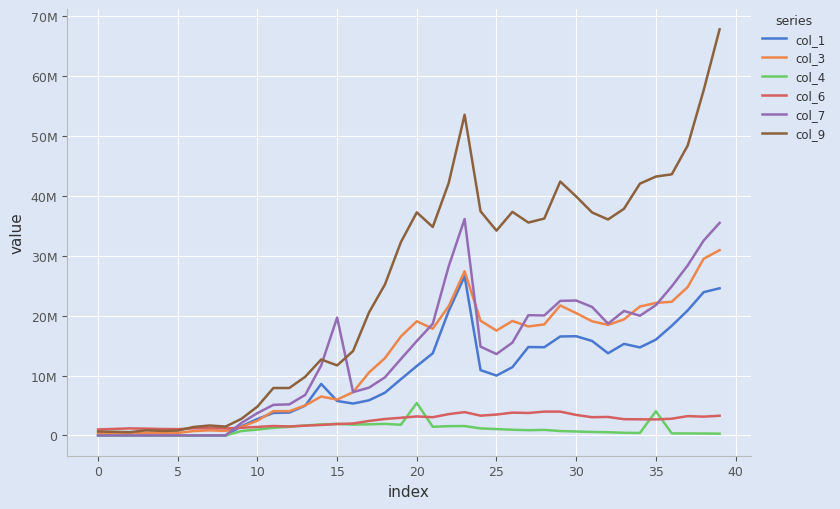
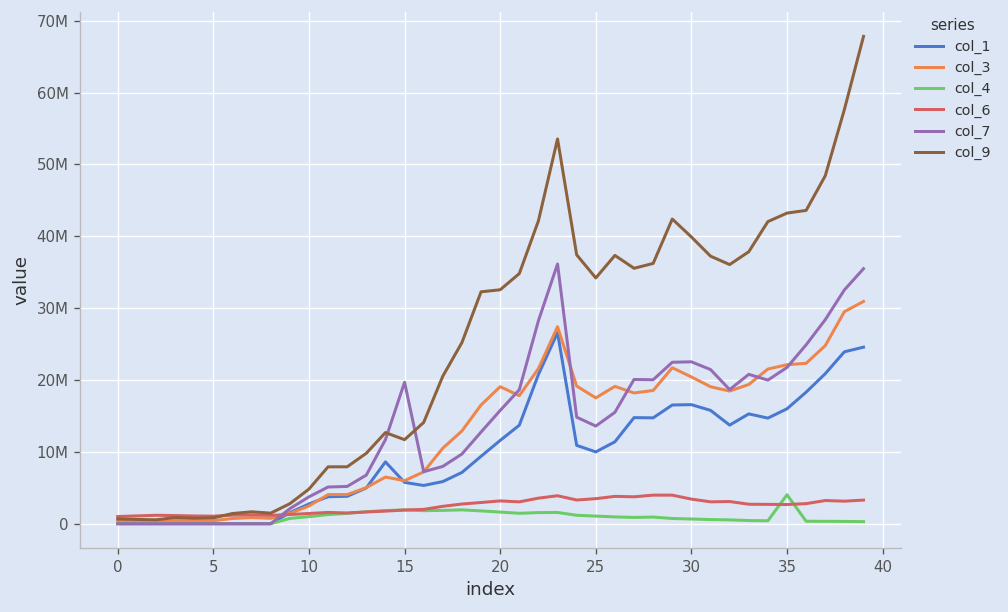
  {
    "col_1": {
      "20": 12000000,
      "25": 10000000,
      "30": 17000000,
      "35": 16000000
    },
    "col_4": {
      "10": 1000000,
-     "20": 5000000,
+     "20": 2000000,
      "25": 1000000,
      "30": 1000000,
      "35": 4000000
    },
    "col_7": {
      "10": 4000000,
      "15": 20000000,
      "20": 16000000,
      "25": 14000000,
      "30": 23000000
    },
    "col_9": {
      "10": 5000000,
      "15": 12000000,
-     "20": 37000000,
+     "20": 33000000,
      "25": 34000000,
      "30": 40000000,
      "35": 43000000
    }
  }
